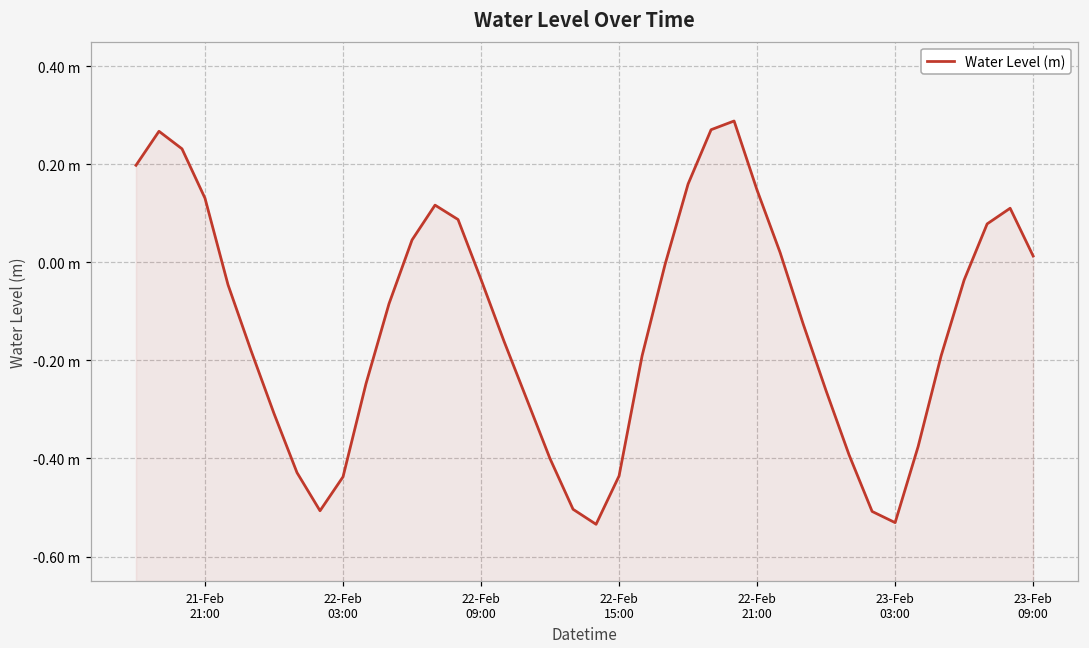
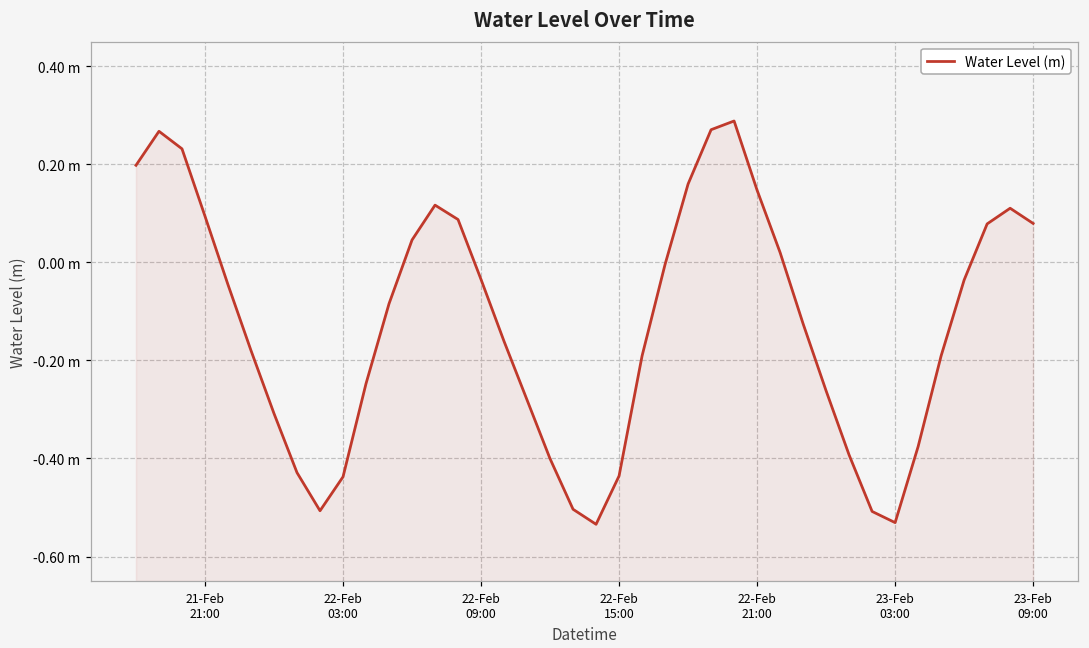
  {
-   "21-Feb 21:00": "0.13 m",
+   "21-Feb 21:00": "0.09 m",
    "22-Feb 03:00": "-0.44 m",
    "22-Feb 09:00": "-0.03 m",
    "22-Feb 15:00": "-0.44 m",
    "22-Feb 21:00": "0.15 m",
    "23-Feb 03:00": "-0.53 m",
-   "23-Feb 09:00": "0.01 m"
+   "23-Feb 09:00": "0.08 m"
  }
